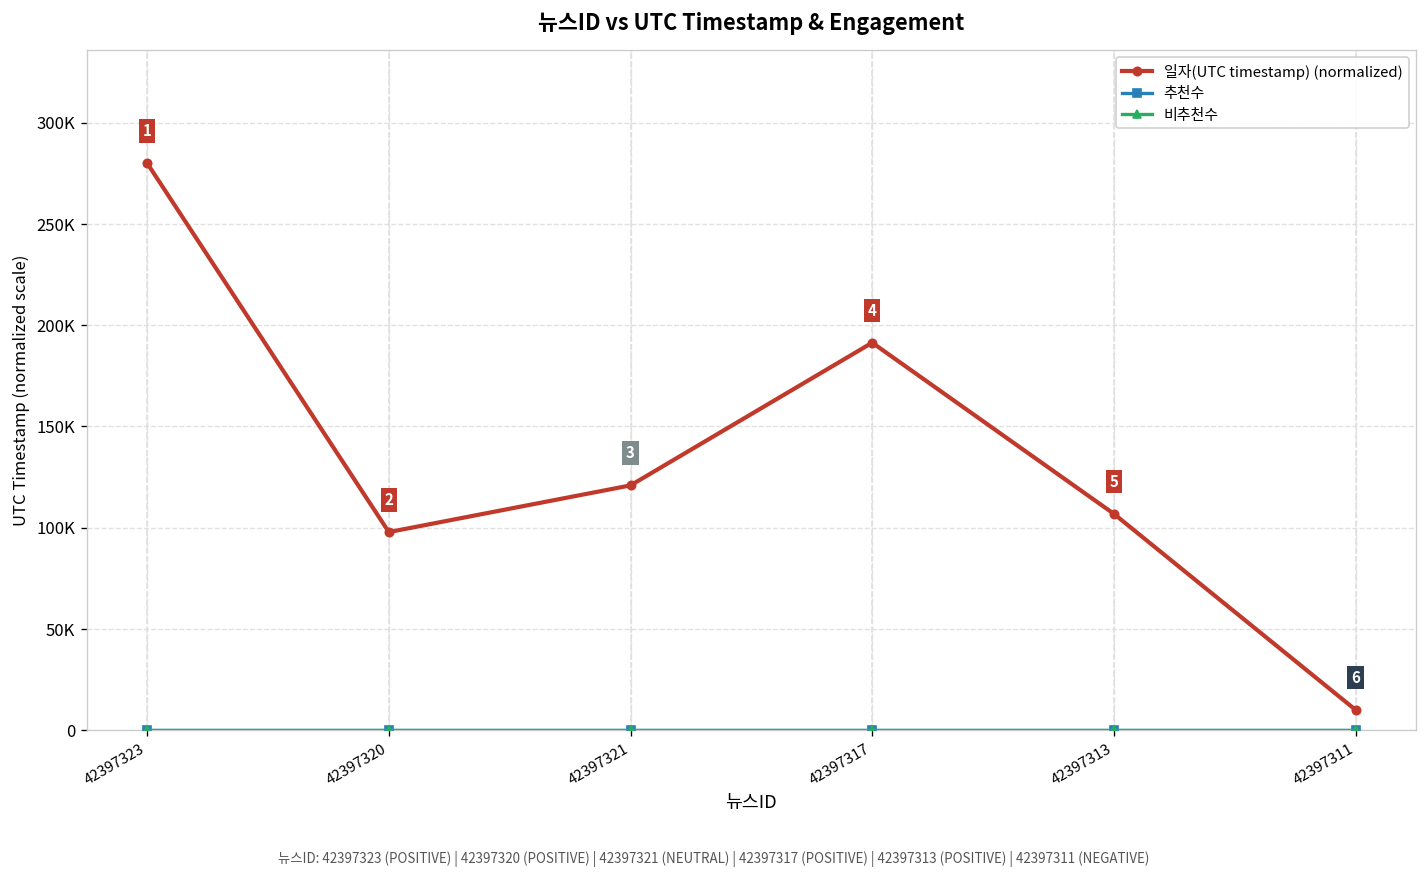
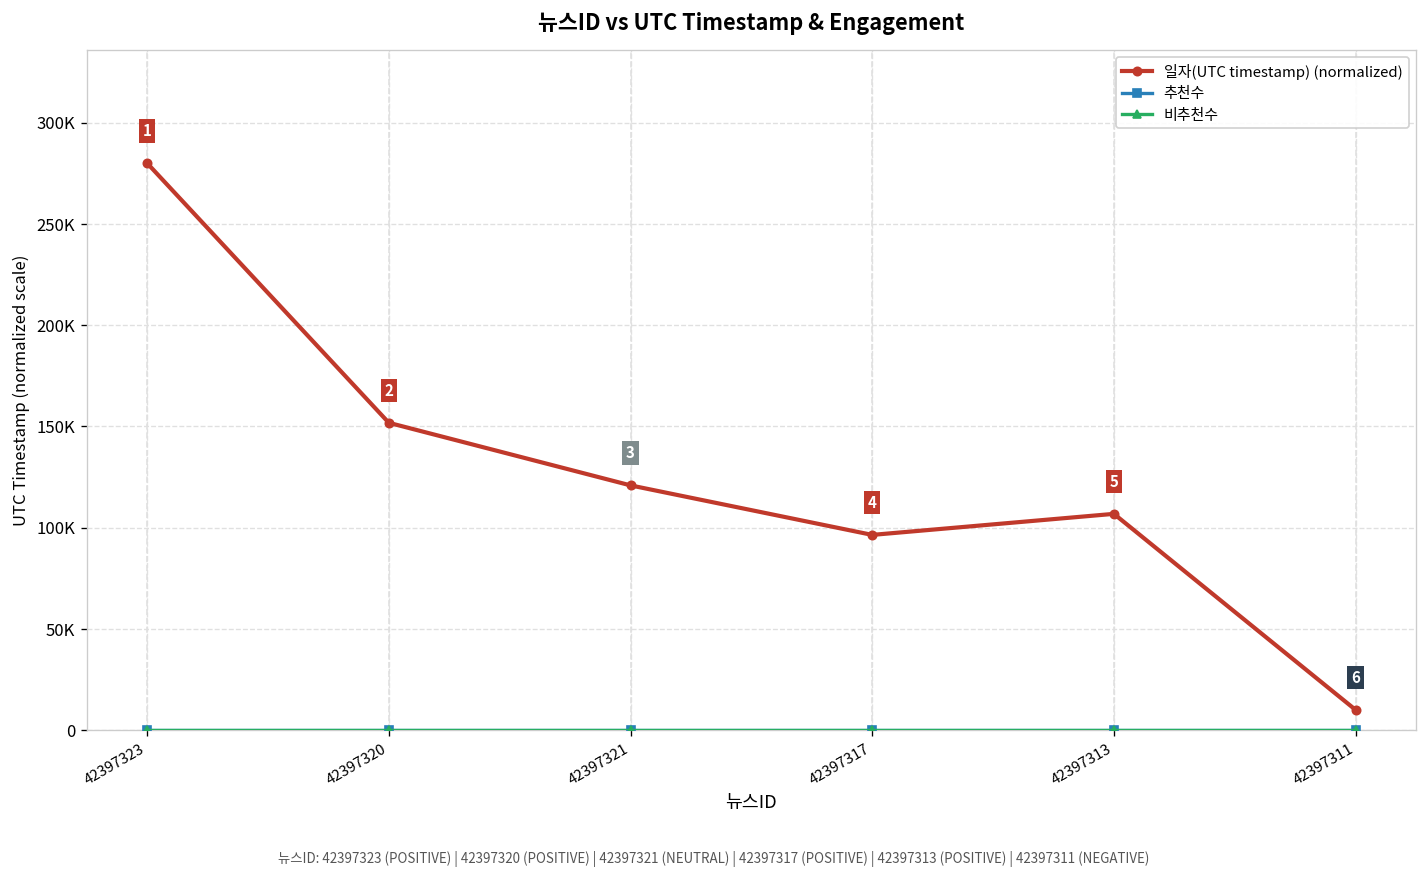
  {
    "일자(UTC timestamp) (normalized)": {
-     "42397320": 98000,
-     "42397317": 191000
+     "42397320": 152000,
+     "42397317": 96000
    },
    "비추천수": {
      "42397323": 0,
      "42397320": 0,
      "42397321": 0,
      "42397317": 0,
      "42397313": 0,
      "42397311": 0
    }
  }
